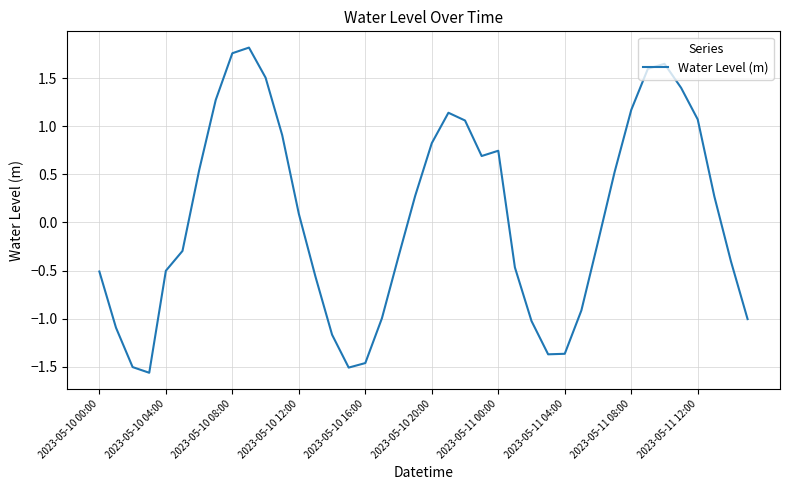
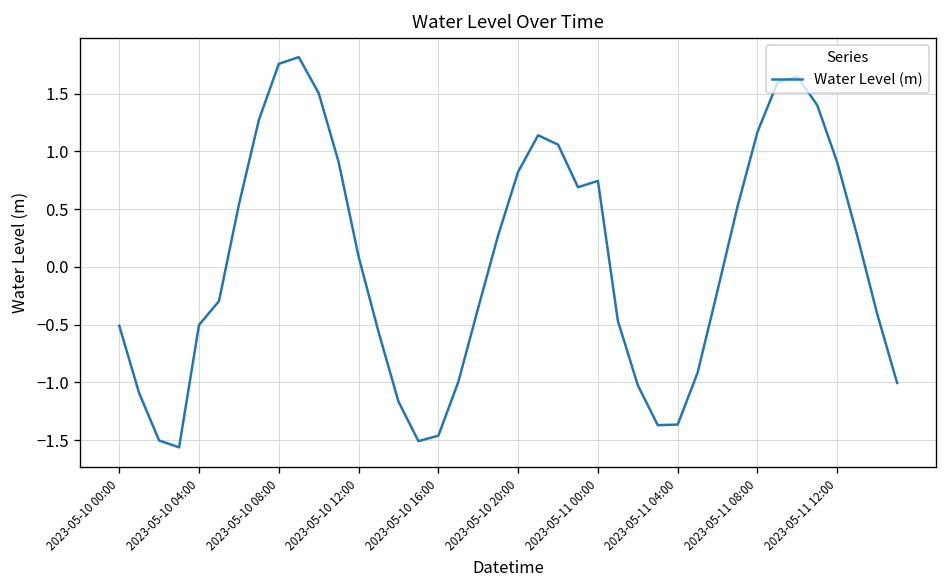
  {
    "2023-05-10 00:00": -0.5,
    "2023-05-10 04:00": -0.5,
    "2023-05-10 08:00": 1.8,
    "2023-05-10 12:00": 0.1,
    "2023-05-10 16:00": -1.5,
    "2023-05-10 20:00": 0.8,
    "2023-05-11 00:00": 0.7,
    "2023-05-11 04:00": -1.4,
    "2023-05-11 08:00": 1.2,
-   "2023-05-11 12:00": 1.1
+   "2023-05-11 12:00": 0.9
  }
